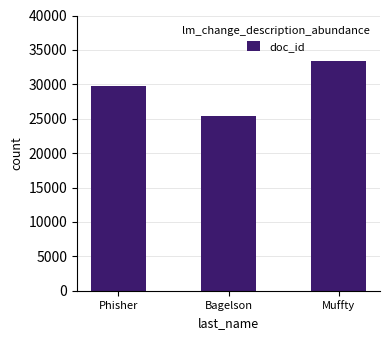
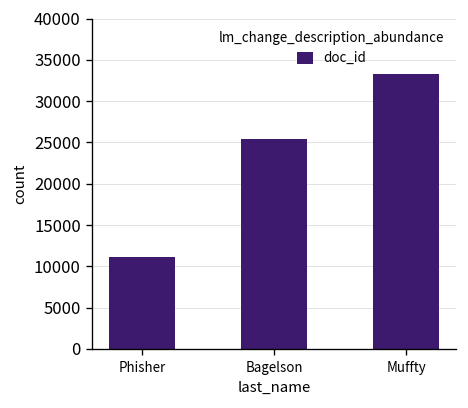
  {
-   "Phisher": 30000,
+   "Phisher": 11000,
    "Bagelson": 25000,
    "Muffty": 33000
  }
